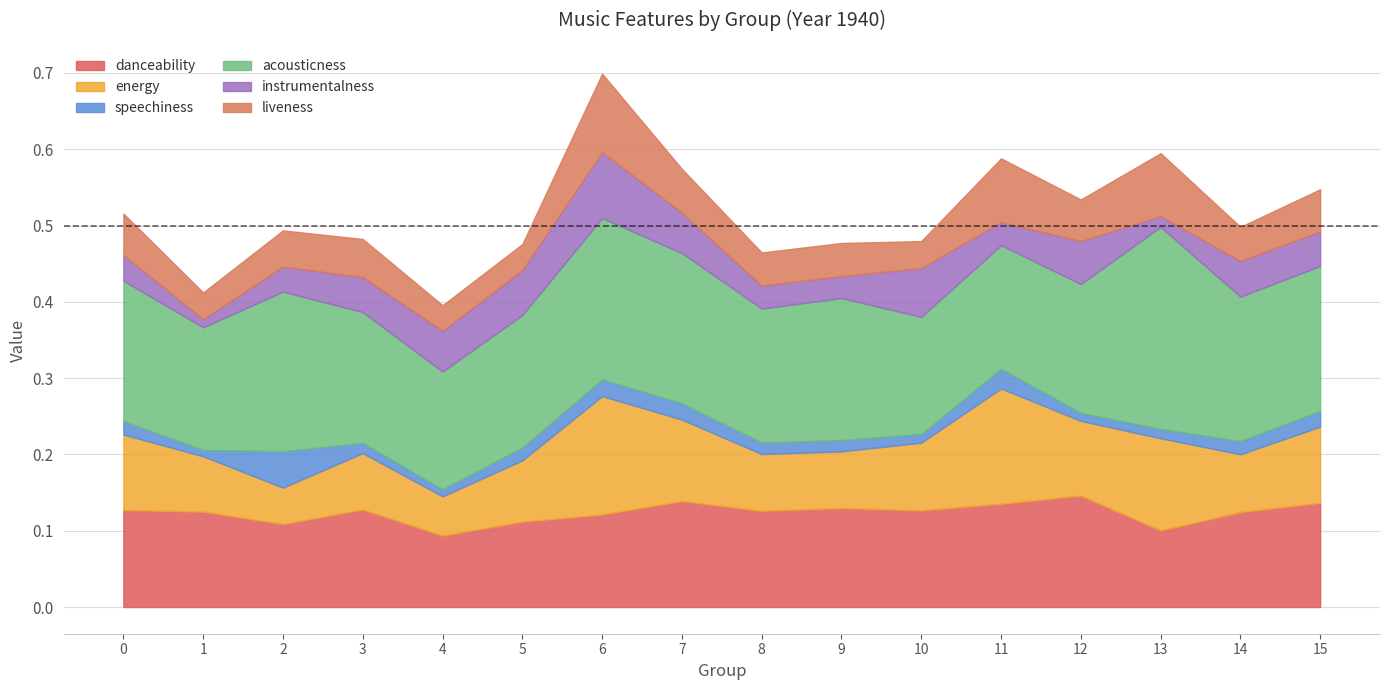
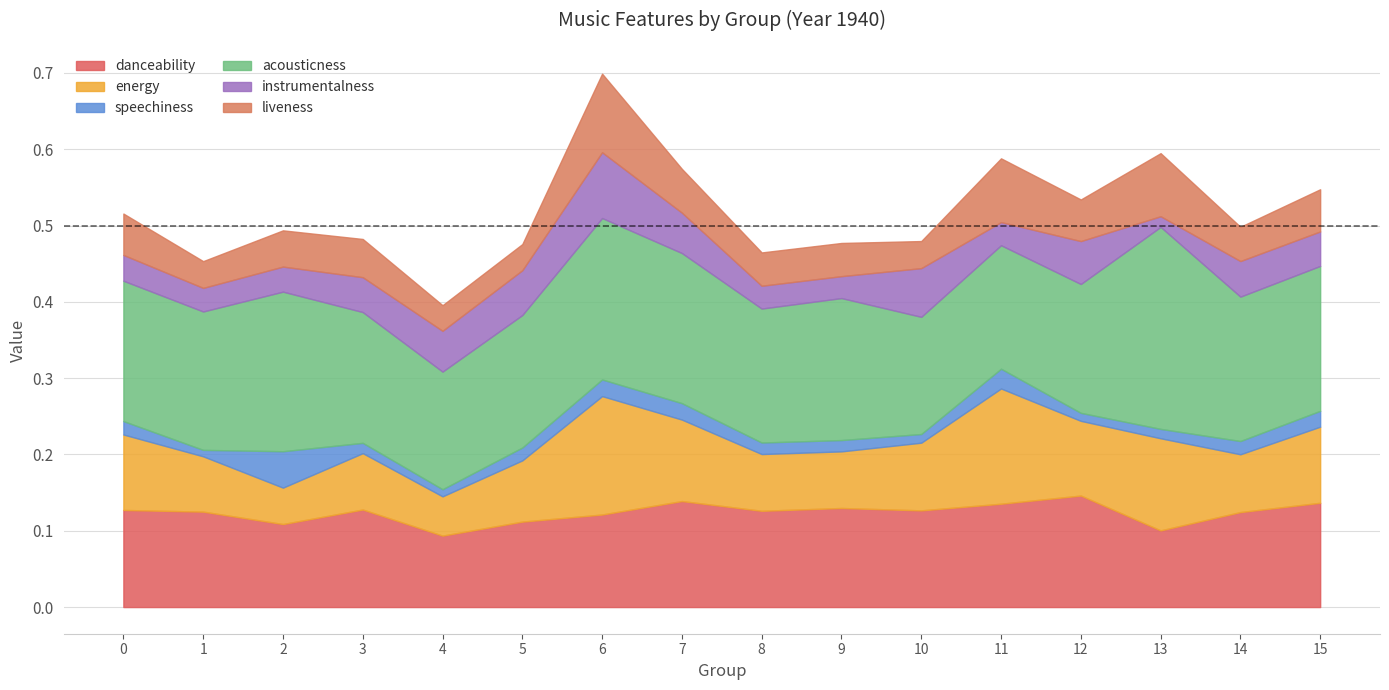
  {
    "energy": {
      "0": 0.10,
      "1": 0.07,
      "2": 0.05,
      "3": 0.07,
      "4": 0.05,
      "5": 0.08,
      "6": 0.16,
      "7": 0.11,
      "8": 0.07,
      "9": 0.07,
      "10": 0.09,
      "11": 0.15,
      "12": 0.10,
      "13": 0.12,
      "14": 0.08,
      "15": 0.10
    },
    "speechiness": {
      "0": 0.02,
      "1": 0.01,
      "2": 0.05,
      "3": 0.01,
      "4": 0.01,
      "5": 0.02,
      "6": 0.02,
      "7": 0.02,
      "8": 0.02,
      "9": 0.01,
      "10": 0.01,
      "11": 0.03,
      "12": 0.01,
      "13": 0.01,
      "14": 0.02,
      "15": 0.02
    },
    "acousticness": {
      "0": 0.18,
-     "1": 0.16,
+     "1": 0.18,
      "2": 0.21,
      "3": 0.17,
      "4": 0.15,
      "5": 0.17,
      "6": 0.21,
      "7": 0.20,
      "8": 0.18,
      "9": 0.19,
      "10": 0.15,
      "11": 0.16,
      "12": 0.17,
      "13": 0.26,
      "14": 0.19,
      "15": 0.19
    },
    "instrumentalness": {
      "0": 0.03,
-     "1": 0.01,
+     "1": 0.03,
      "2": 0.03,
      "3": 0.05,
      "4": 0.05,
      "5": 0.06,
      "6": 0.09,
      "7": 0.05,
      "8": 0.03,
      "9": 0.03,
      "10": 0.06,
      "11": 0.03,
      "12": 0.06,
      "13": 0.01,
      "14": 0.05,
      "15": 0.05
    }
  }
